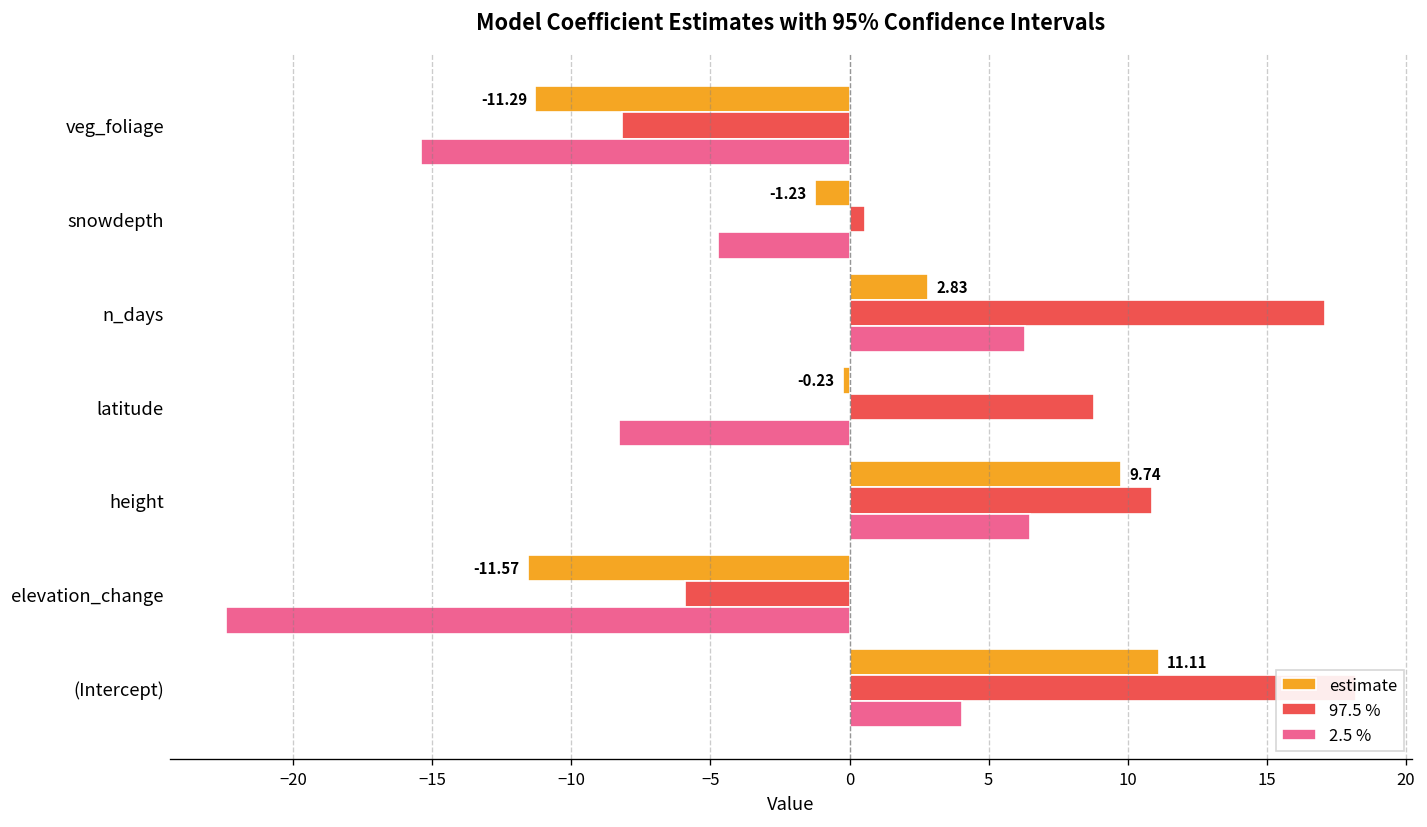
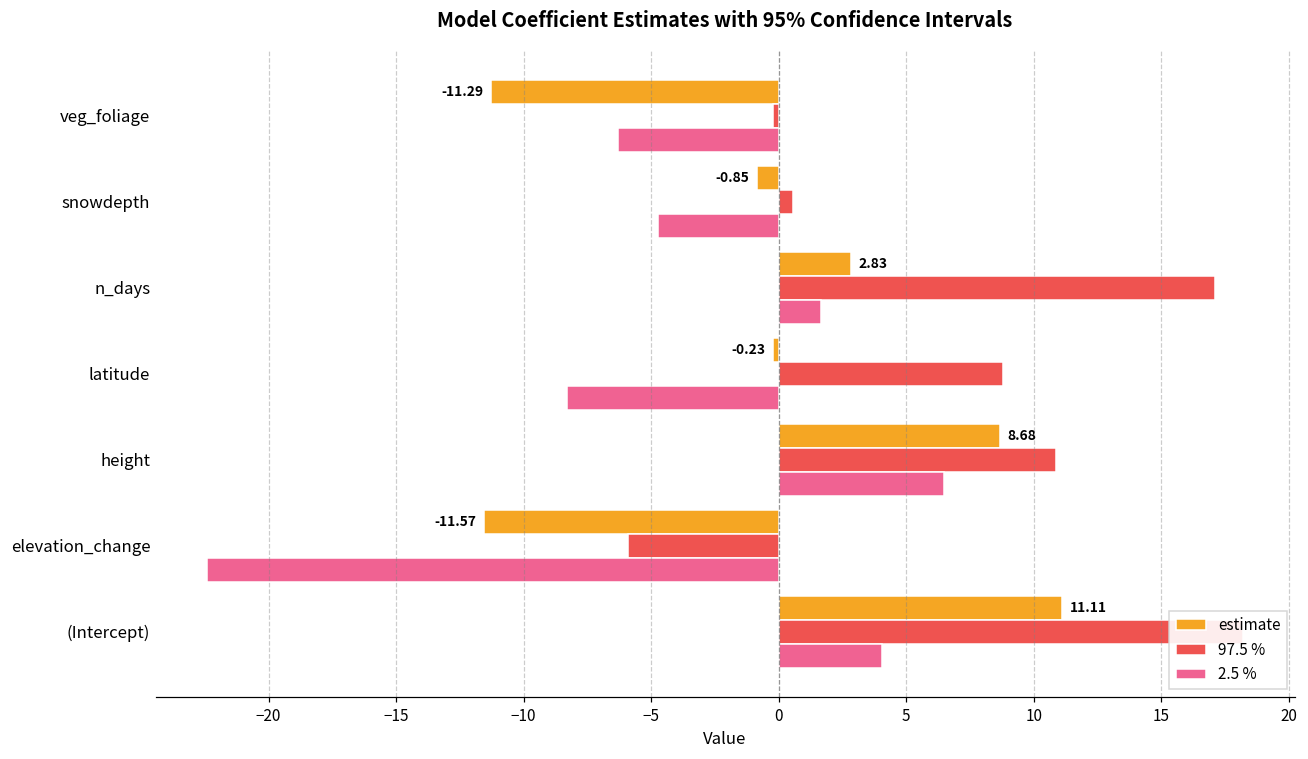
  {
    "estimate": {
      "veg_foliage": -11.29,
-     "snowdepth": -1.23,
+     "snowdepth": -0.85,
      "n_days": 2.83,
      "latitude": -0.23,
-     "height": 9.74,
+     "height": 8.68,
      "elevation_change": -11.57,
      "(Intercept)": 11.11
    },
    "97.5 %": {
-     "veg_foliage": -8.2,
+     "veg_foliage": -0.2,
      "snowdepth": 0.6,
      "n_days": 17.1,
      "latitude": 8.8,
      "height": 10.9,
      "elevation_change": -5.9
    },
    "2.5 %": {
-     "veg_foliage": -15.4,
+     "veg_foliage": -6.3,
      "snowdepth": -4.7,
-     "n_days": 6.3,
+     "n_days": 1.6,
      "latitude": -8.3,
      "height": 6.5,
      "elevation_change": -22.4,
      "(Intercept)": 4.0
    }
  }
